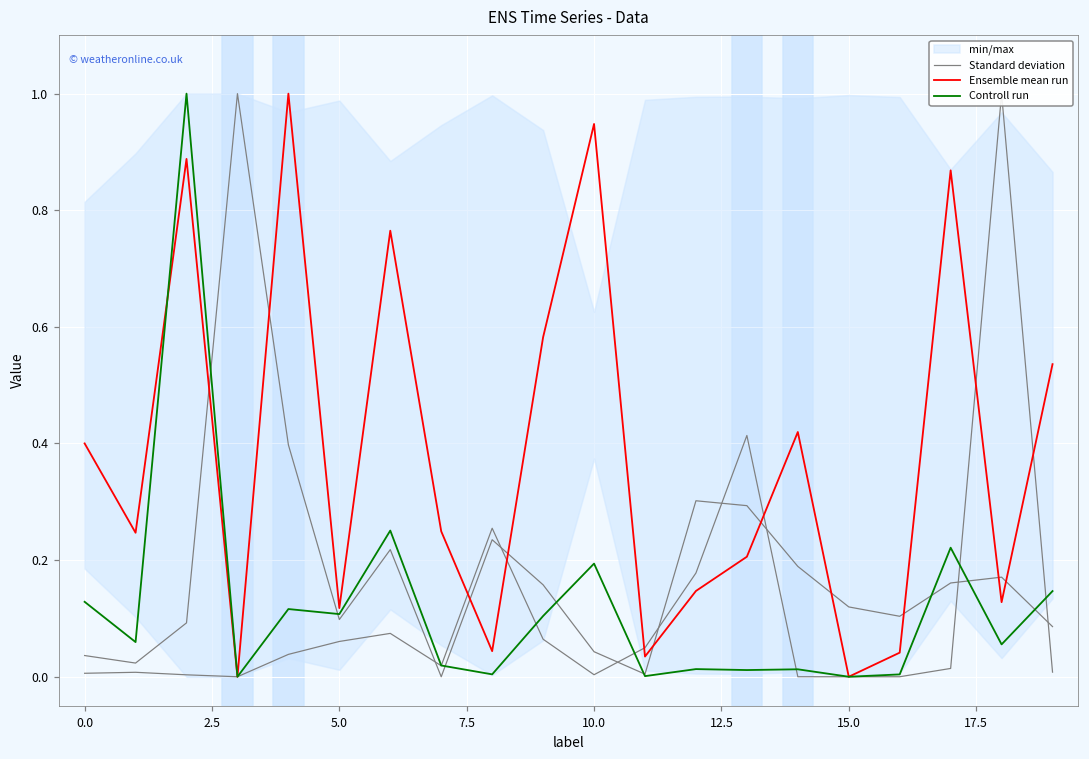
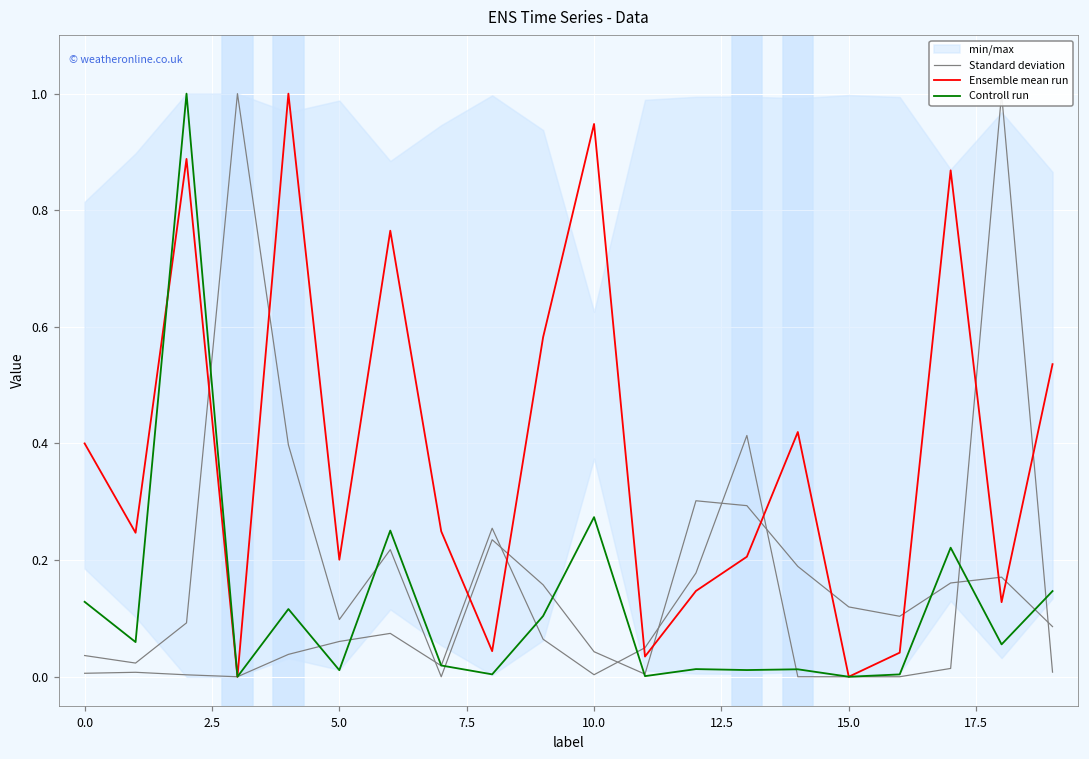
  {
    "Ensemble mean run": {
      "0.0": 0.40,
-     "5.0": 0.12,
+     "5.0": 0.20,
      "10.0": 0.95
    },
    "Controll run": {
      "0.0": 0.13,
-     "5.0": 0.11,
-     "10.0": 0.19
+     "5.0": 0.01,
+     "10.0": 0.27
    }
  }
